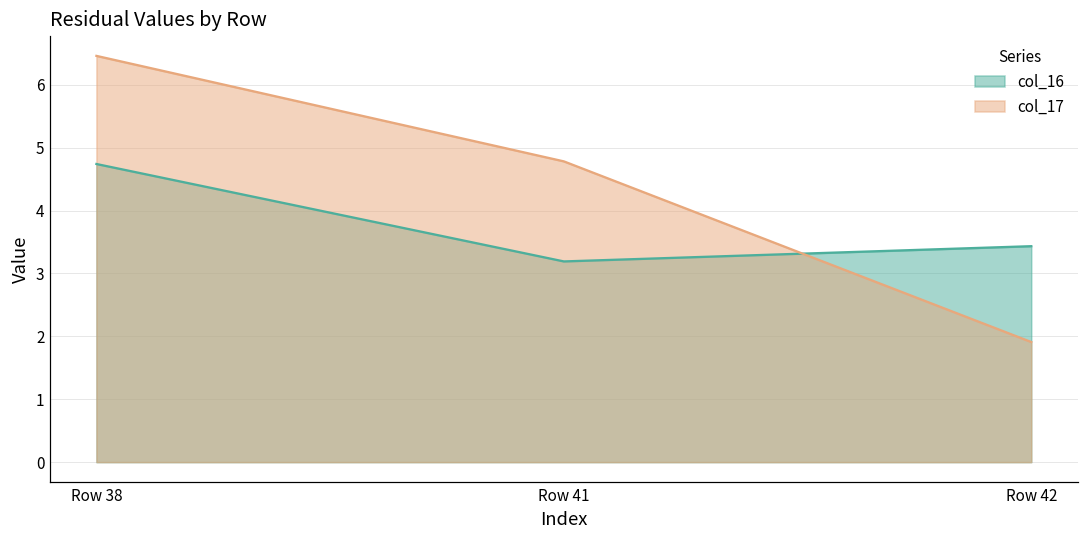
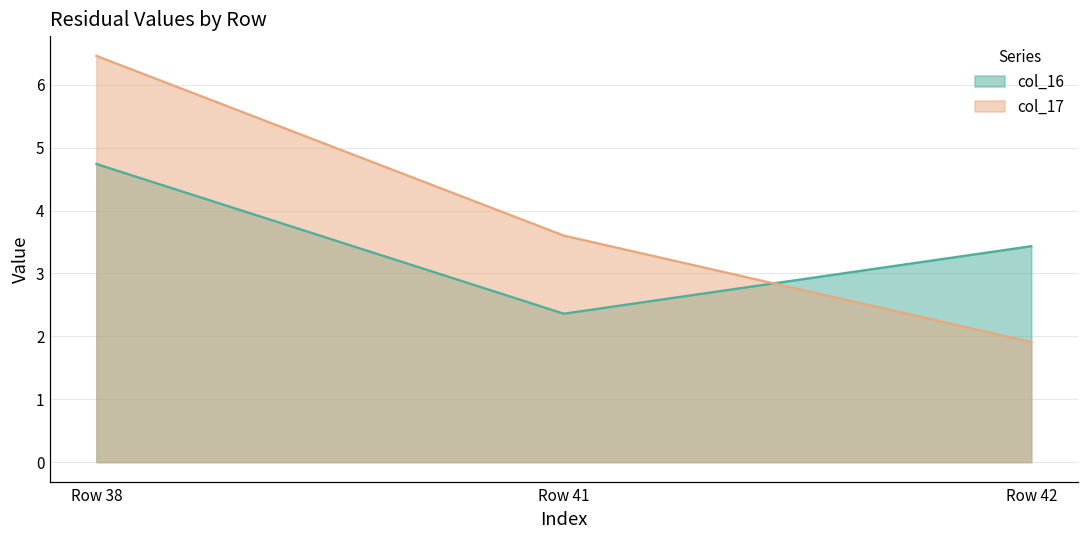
  {
    "col_16": {
      "Row 38": 4.7,
-     "Row 41": 3.2,
+     "Row 41": 2.4,
      "Row 42": 3.4
    },
    "col_17": {
      "Row 38": 6.5,
-     "Row 41": 4.8,
+     "Row 41": 3.6,
      "Row 42": 1.9
    }
  }
